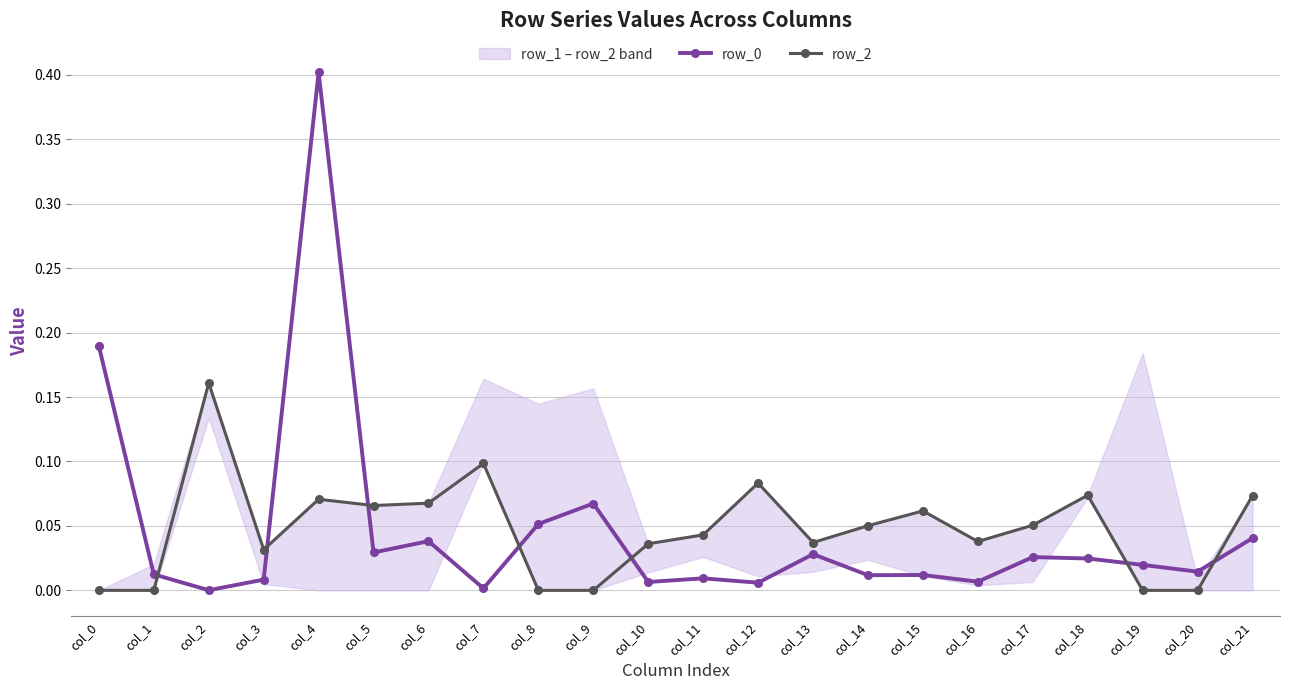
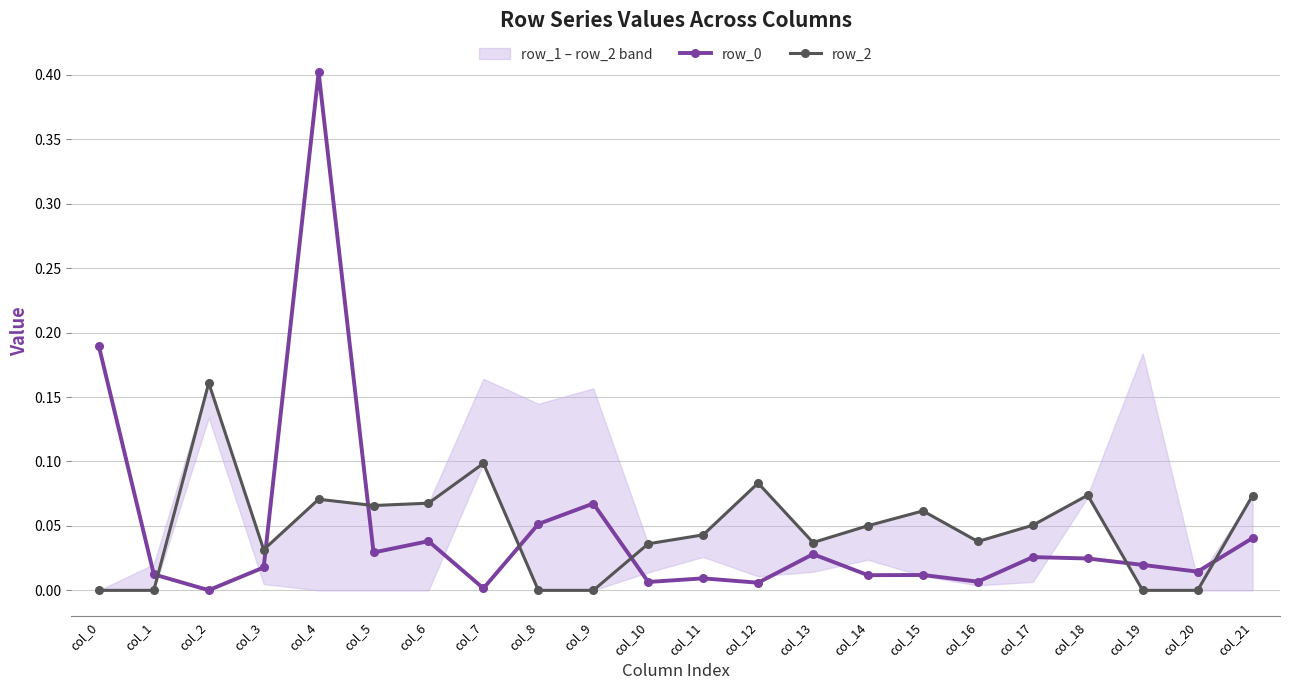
  {
    "row_0": {
      "col_0": 0.189,
      "col_1": 0.012,
      "col_2": 0.000,
-     "col_3": 0.008,
+     "col_3": 0.018,
      "col_4": 0.402,
      "col_5": 0.029,
      "col_6": 0.038,
      "col_7": 0.002,
      "col_8": 0.051,
      "col_9": 0.067,
      "col_10": 0.007,
      "col_11": 0.009,
      "col_12": 0.006,
      "col_13": 0.028,
      "col_14": 0.012,
      "col_15": 0.012,
      "col_16": 0.007,
      "col_17": 0.026,
      "col_18": 0.025,
      "col_19": 0.020,
      "col_20": 0.014,
      "col_21": 0.041
    },
    "row_2": {
      "col_1": 0.000,
      "col_7": 0.099,
      "col_8": 0.000,
      "col_9": 0.000,
      "col_19": 0.000,
      "col_20": 0.000
    }
  }
